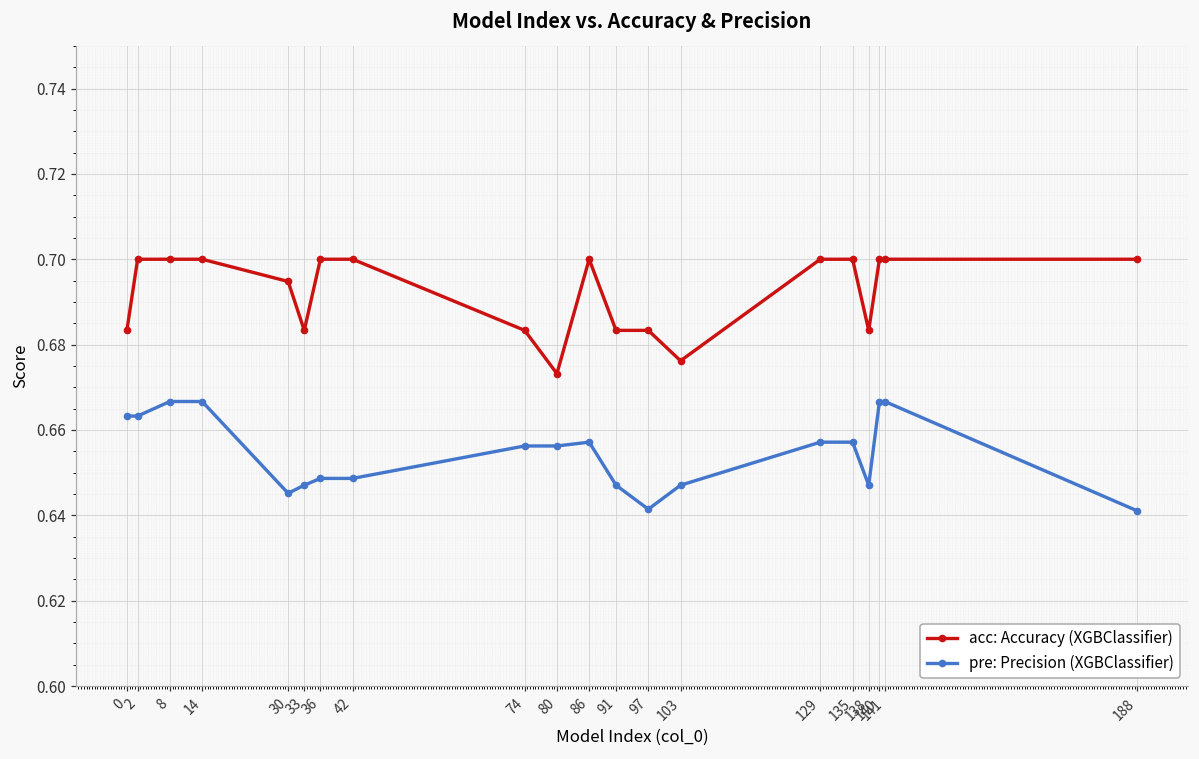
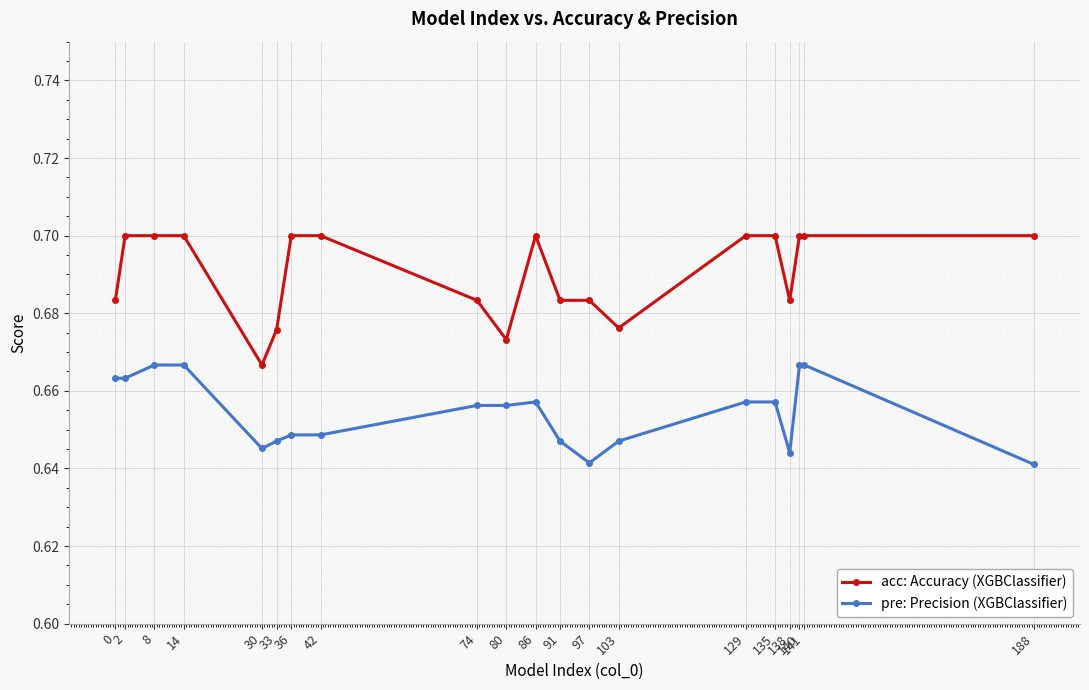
  {
    "acc: Accuracy (XGBClassifier)": {
      "0": 0.683,
      "2": 0.700,
      "8": 0.700,
      "14": 0.700,
-     "30": 0.695,
-     "33": 0.683,
+     "30": 0.667,
+     "33": 0.676,
      "36": 0.700,
      "42": 0.700,
      "74": 0.683,
      "80": 0.673,
      "86": 0.700,
      "91": 0.683,
      "97": 0.683,
      "103": 0.676,
      "129": 0.700,
      "135": 0.700,
      "138": 0.683,
      "140": 0.700,
      "141": 0.700,
      "188": 0.700
    },
    "pre: Precision (XGBClassifier)": {
      "0": 0.663,
      "2": 0.663,
      "8": 0.667,
      "14": 0.667,
      "30": 0.645,
      "33": 0.647,
      "36": 0.649,
      "42": 0.649,
      "74": 0.656,
      "80": 0.656,
      "86": 0.657,
      "91": 0.647,
      "97": 0.641,
      "103": 0.647,
      "129": 0.657,
      "135": 0.657,
-     "138": 0.647,
+     "138": 0.644,
      "140": 0.667,
      "141": 0.667,
      "188": 0.641
    }
  }
